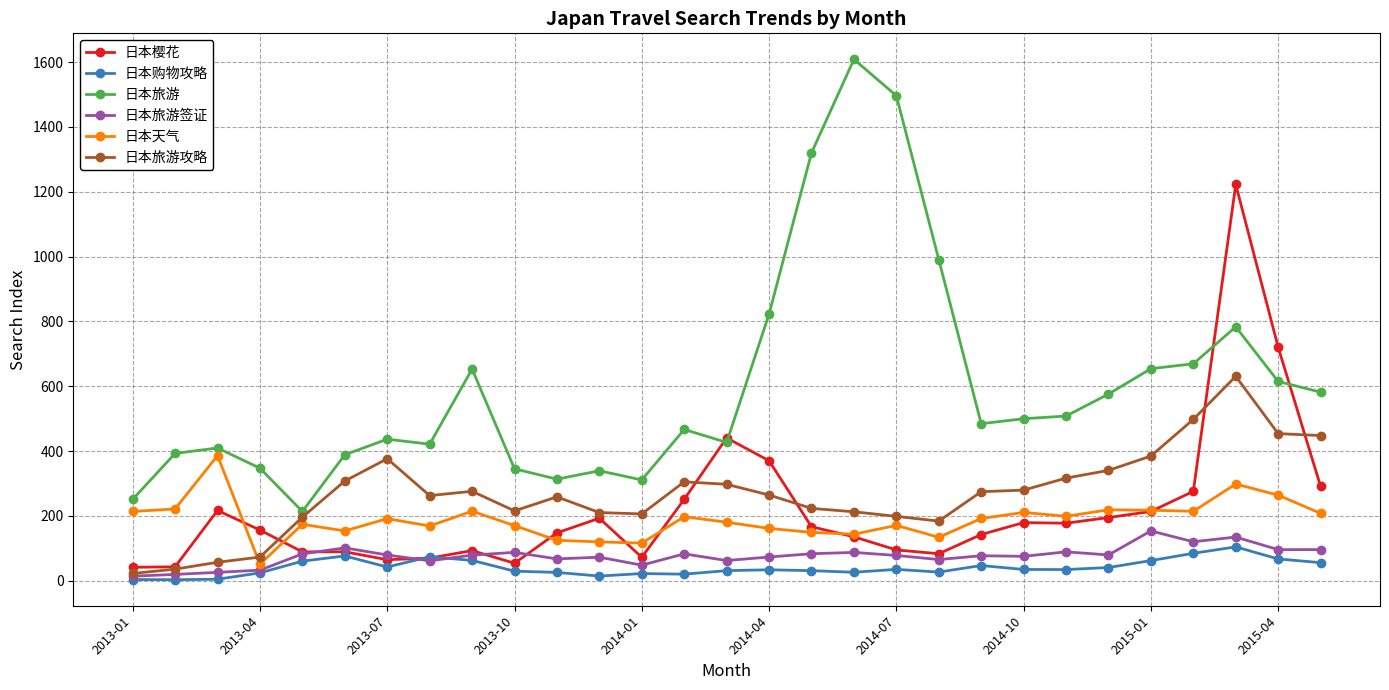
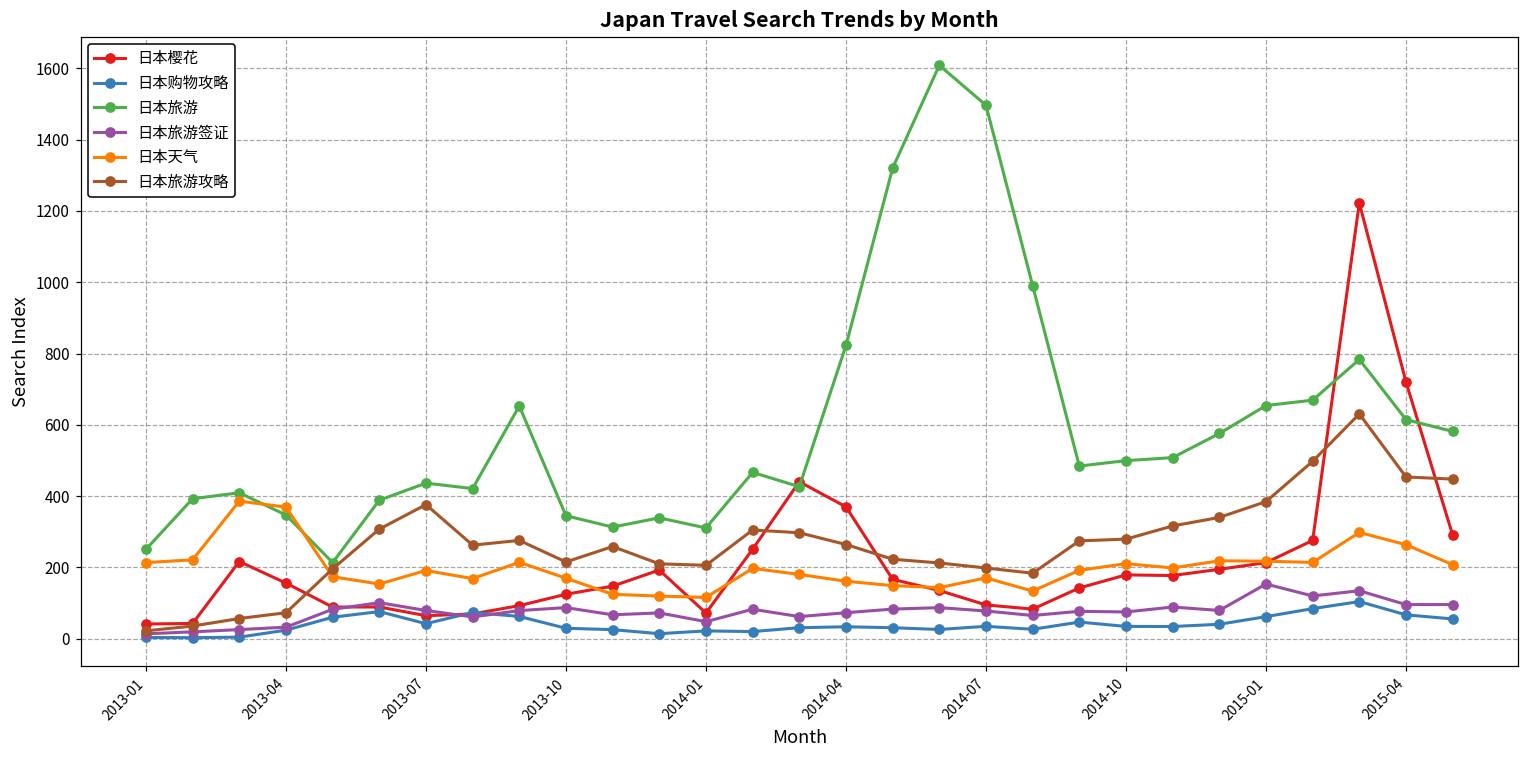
  {
    "日本樱花": {
      "2013-01": 40,
      "2013-04": 160,
      "2013-07": 60,
-     "2013-10": 50,
+     "2013-10": 120,
      "2014-01": 70,
      "2014-04": 370,
      "2014-07": 90,
      "2014-10": 180,
      "2015-04": 720
    },
    "日本购物攻略": {
      "2013-01": 0,
      "2013-04": 20,
      "2013-07": 40,
      "2013-10": 30,
      "2014-01": 20,
      "2014-04": 30,
      "2014-07": 30,
      "2014-10": 30,
      "2015-01": 60,
      "2015-04": 70
    },
    "日本旅游": {
      "2013-01": 250,
      "2013-04": 350,
      "2013-07": 440,
      "2013-10": 350,
      "2014-01": 310,
      "2014-04": 820,
      "2014-07": 1500,
      "2014-10": 500,
      "2015-01": 650,
      "2015-04": 610
    },
    "日本旅游签证": {
      "2013-01": 10,
      "2013-04": 30,
      "2013-07": 80,
      "2013-10": 90,
      "2014-01": 50,
      "2014-04": 70,
      "2014-07": 80,
      "2014-10": 80,
      "2015-01": 150,
      "2015-04": 100
    },
    "日本天气": {
      "2013-01": 210,
-     "2013-04": 50,
+     "2013-04": 370,
      "2013-07": 190,
      "2013-10": 170,
      "2014-01": 120,
      "2014-04": 160,
      "2014-07": 170,
      "2014-10": 210,
      "2015-04": 260
    },
    "日本旅游攻略": {
      "2013-01": 20,
      "2013-04": 70,
      "2013-07": 380,
      "2013-10": 220,
      "2014-01": 210,
      "2014-04": 260,
      "2014-07": 200,
      "2014-10": 280,
      "2015-01": 380,
      "2015-04": 450
    }
  }
